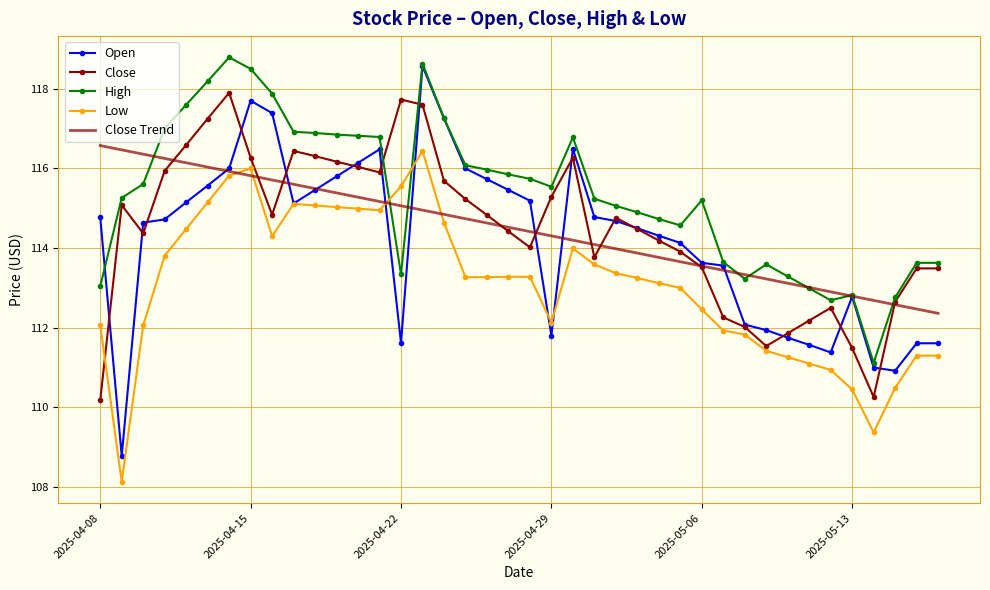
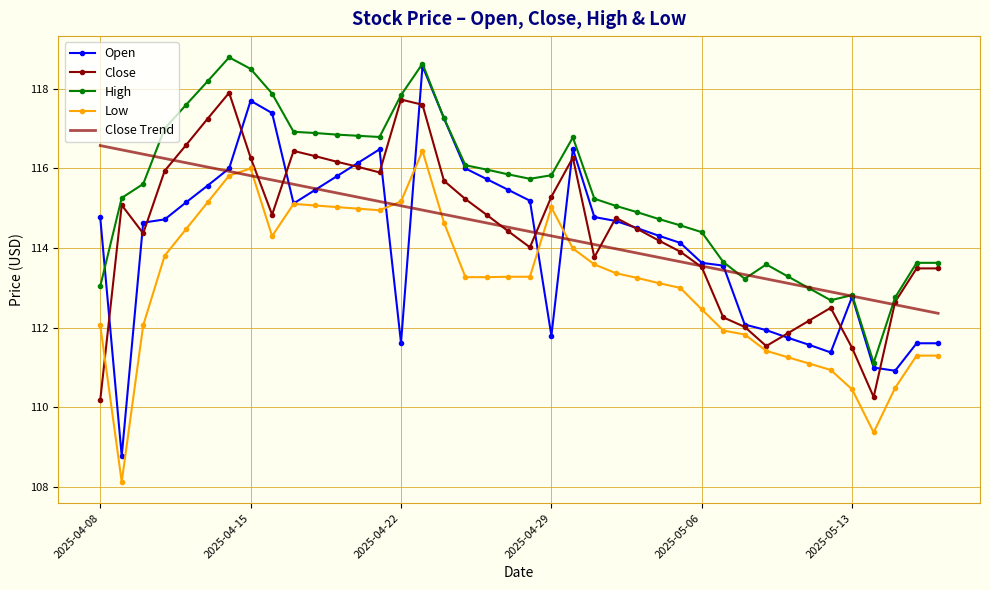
  {
    "Open": {
      "2025-04-08": 114.8,
      "2025-04-15": 117.7,
      "2025-04-22": 111.6,
      "2025-04-29": 111.8,
      "2025-05-06": 113.6
    },
    "High": {
      "2025-04-08": 113.0,
      "2025-04-15": 118.5,
-     "2025-04-22": 113.3,
-     "2025-04-29": 115.5,
-     "2025-05-06": 115.2
+     "2025-04-22": 117.8,
+     "2025-04-29": 115.8,
+     "2025-05-06": 114.4
    },
    "Low": {
      "2025-04-08": 112.1,
      "2025-04-15": 116.0,
-     "2025-04-22": 115.6,
-     "2025-04-29": 112.1,
+     "2025-04-22": 115.2,
+     "2025-04-29": 115.0,
      "2025-05-06": 112.5,
      "2025-05-13": 110.5
    }
  }
